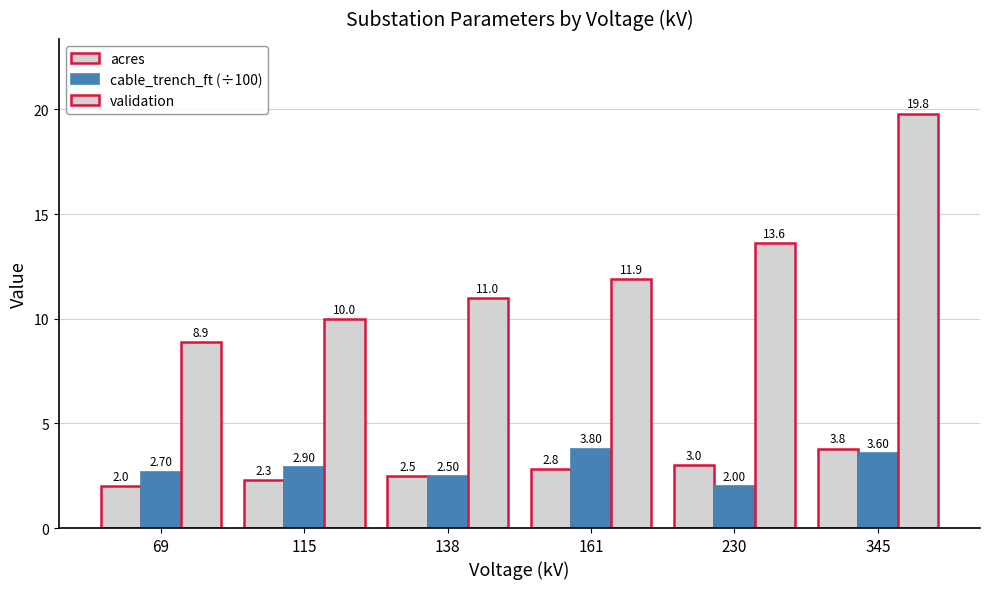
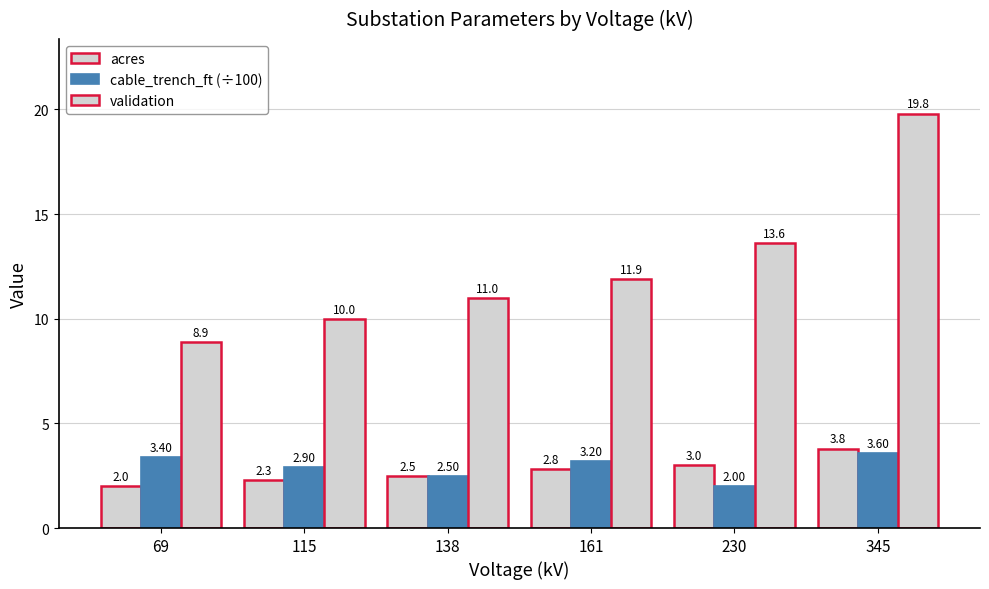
  {
    "cable_trench_ft (÷100)": {
-     "69": 2.70,
+     "69": 3.40,
      "115": 2.90,
      "138": 2.50,
-     "161": 3.80,
+     "161": 3.20,
      "230": 2.00,
      "345": 3.60
    }
  }
